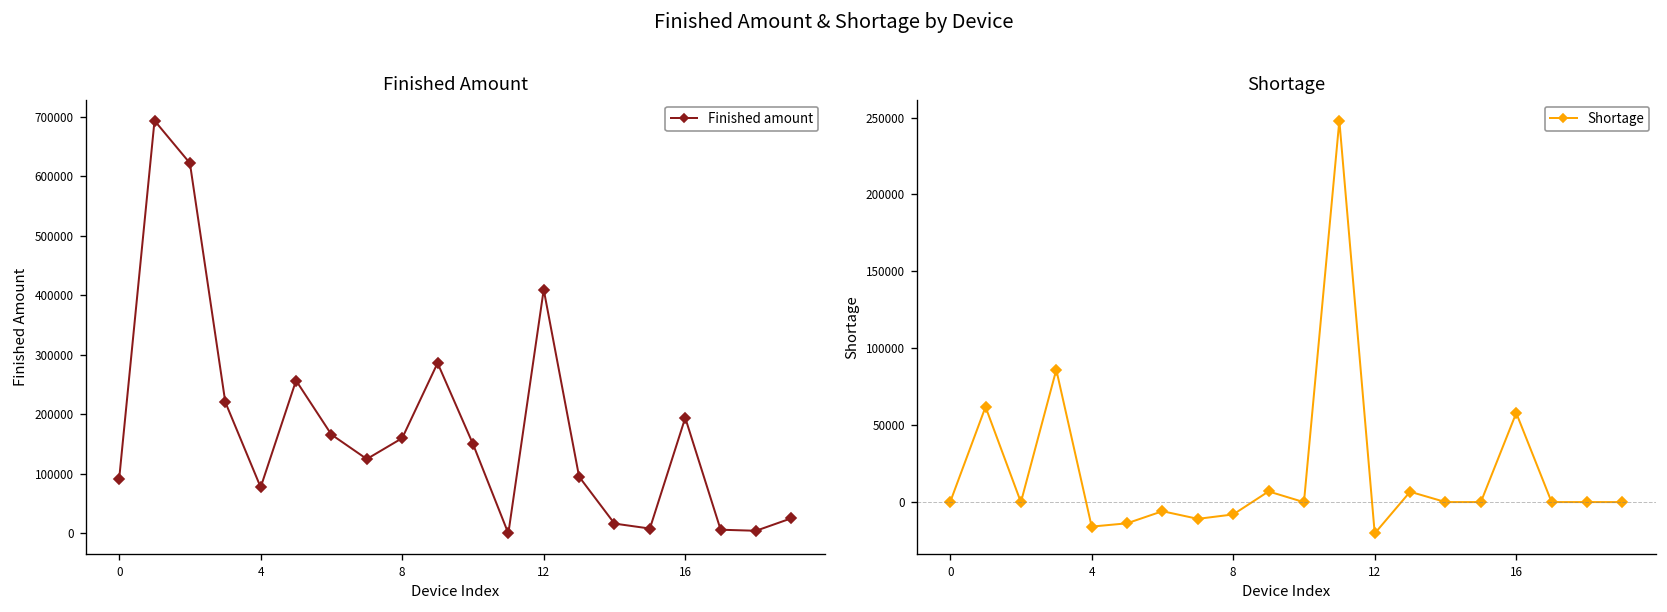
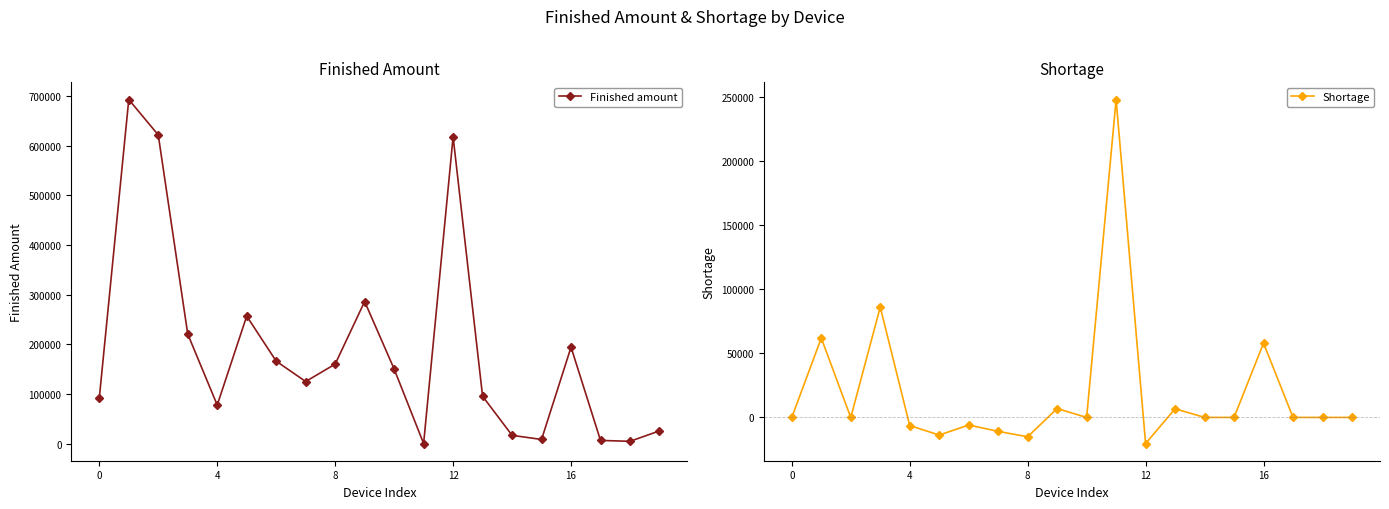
  {
    "Finished Amount": {
      "0": 90000,
      "4": 80000,
      "8": 160000,
-     "12": 410000,
+     "12": 620000,
      "16": 190000
    },
    "Shortage": {
      "0": 0,
-     "4": -16000,
-     "8": -8000,
+     "4": -6000,
+     "8": -15000,
      "12": -20000,
      "16": 58000
    }
  }
